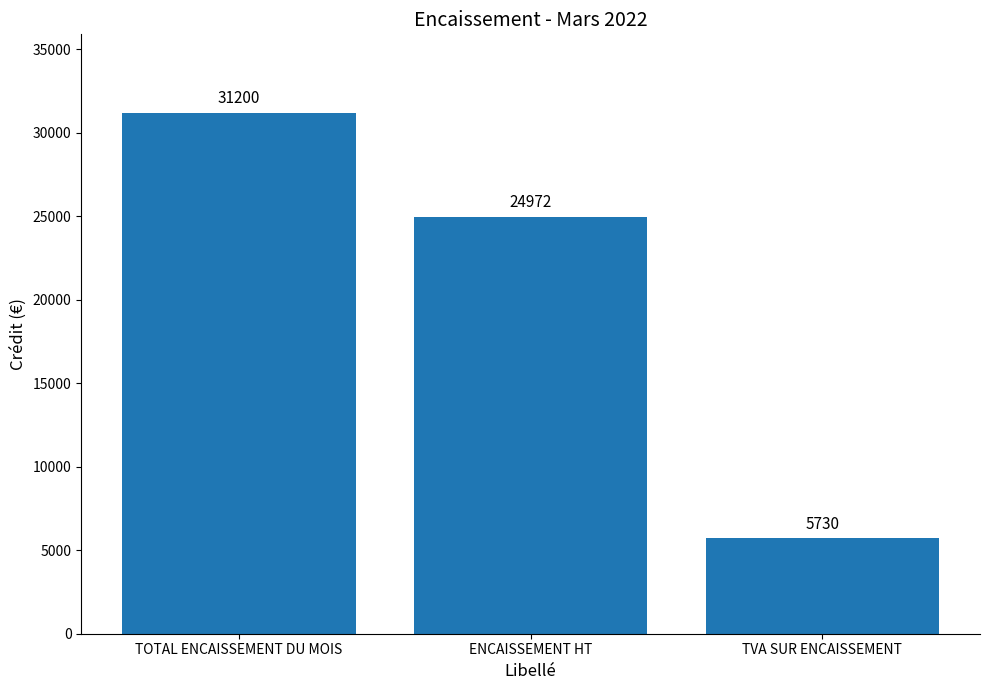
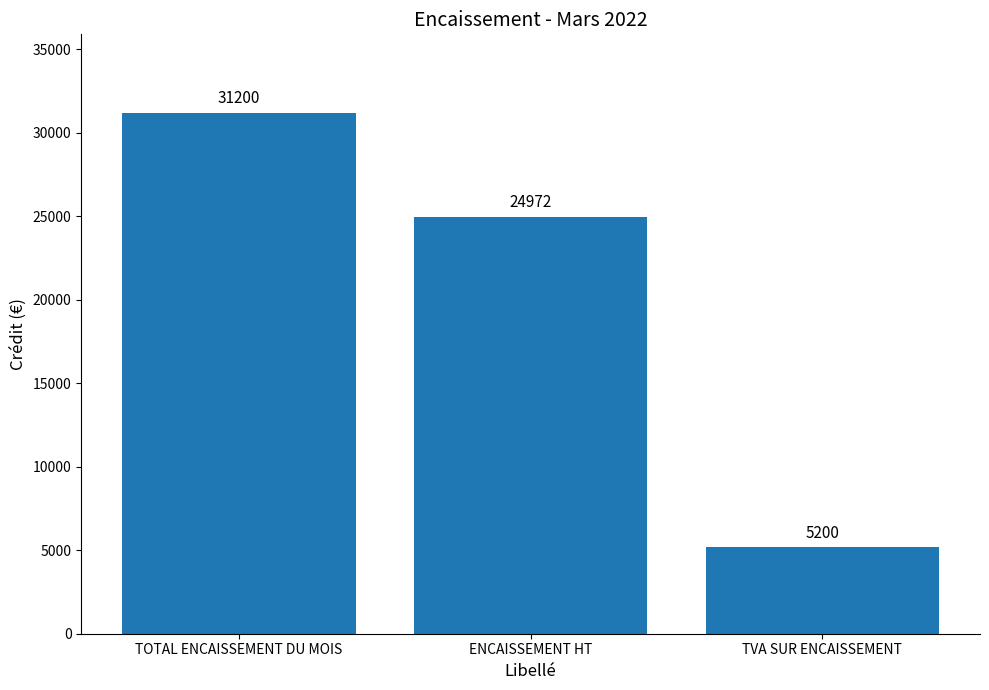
  {
    "TOTAL ENCAISSEMENT DU MOIS": 31200,
    "ENCAISSEMENT HT": 24972,
-   "TVA SUR ENCAISSEMENT": 5730
+   "TVA SUR ENCAISSEMENT": 5200
  }
